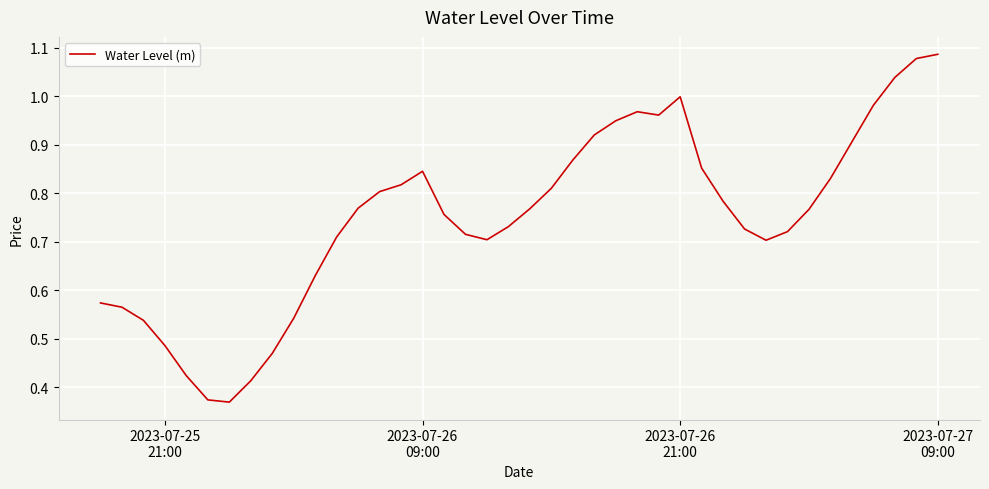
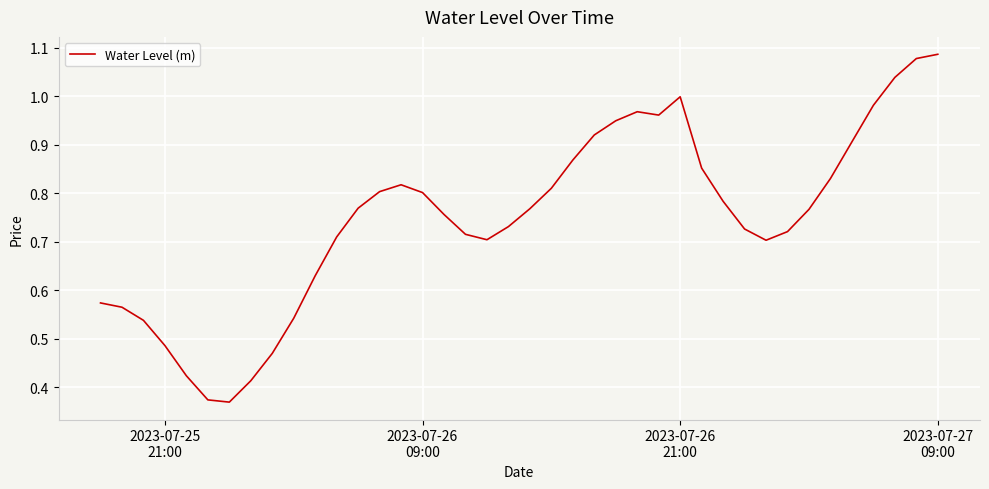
  {
    "2023-07-25 21:00": 0.49,
-   "2023-07-26 09:00": 0.85,
+   "2023-07-26 09:00": 0.80,
    "2023-07-26 21:00": 1.00,
    "2023-07-27 09:00": 1.09
  }
